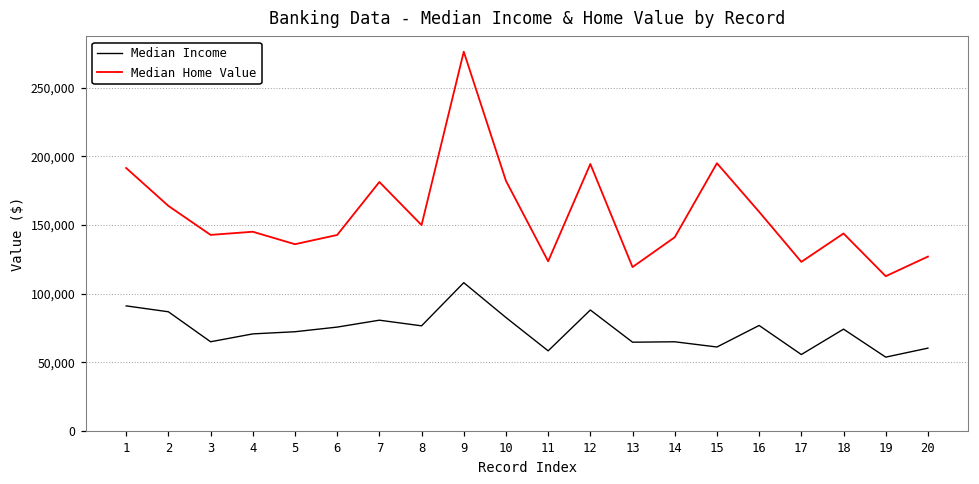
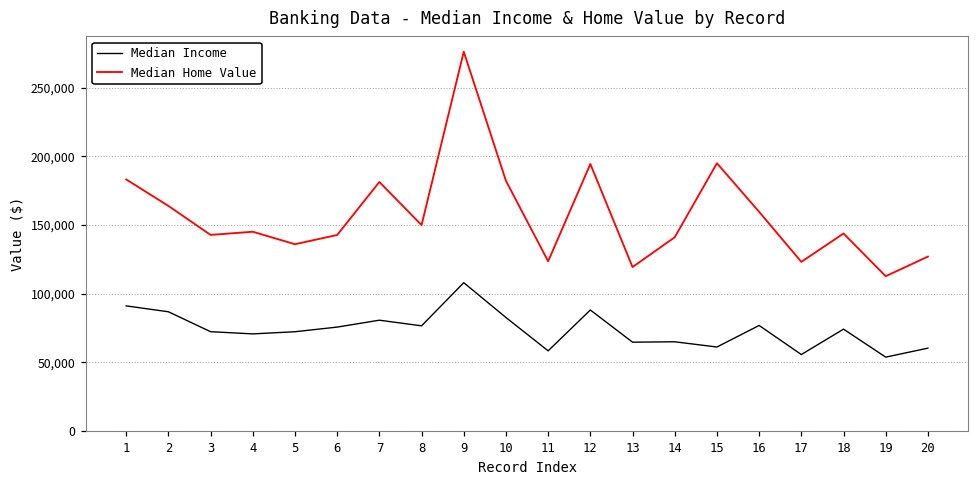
  {
    "Median Income": {
      "1": "91,000",
      "2": "87,000",
-     "3": "65,000",
+     "3": "72,000",
      "4": "71,000",
      "5": "72,000",
      "6": "76,000",
      "7": "81,000",
      "8": "77,000",
      "9": "108,000",
      "10": "83,000",
      "11": "58,000",
      "12": "88,000",
      "13": "65,000",
      "14": "65,000",
      "15": "61,000",
      "16": "77,000",
      "17": "56,000",
      "18": "74,000",
      "19": "54,000",
      "20": "60,000"
    },
    "Median Home Value": {
-     "1": "191,000",
+     "1": "183,000",
      "2": "164,000",
      "3": "143,000",
      "4": "145,000",
      "5": "136,000",
      "6": "143,000",
      "7": "181,000",
      "8": "150,000",
      "9": "276,000",
      "10": "182,000",
      "11": "124,000",
      "12": "194,000",
      "13": "119,000",
      "14": "141,000",
      "15": "195,000",
      "16": "160,000",
      "17": "123,000",
      "18": "144,000",
      "19": "113,000",
      "20": "127,000"
    }
  }
